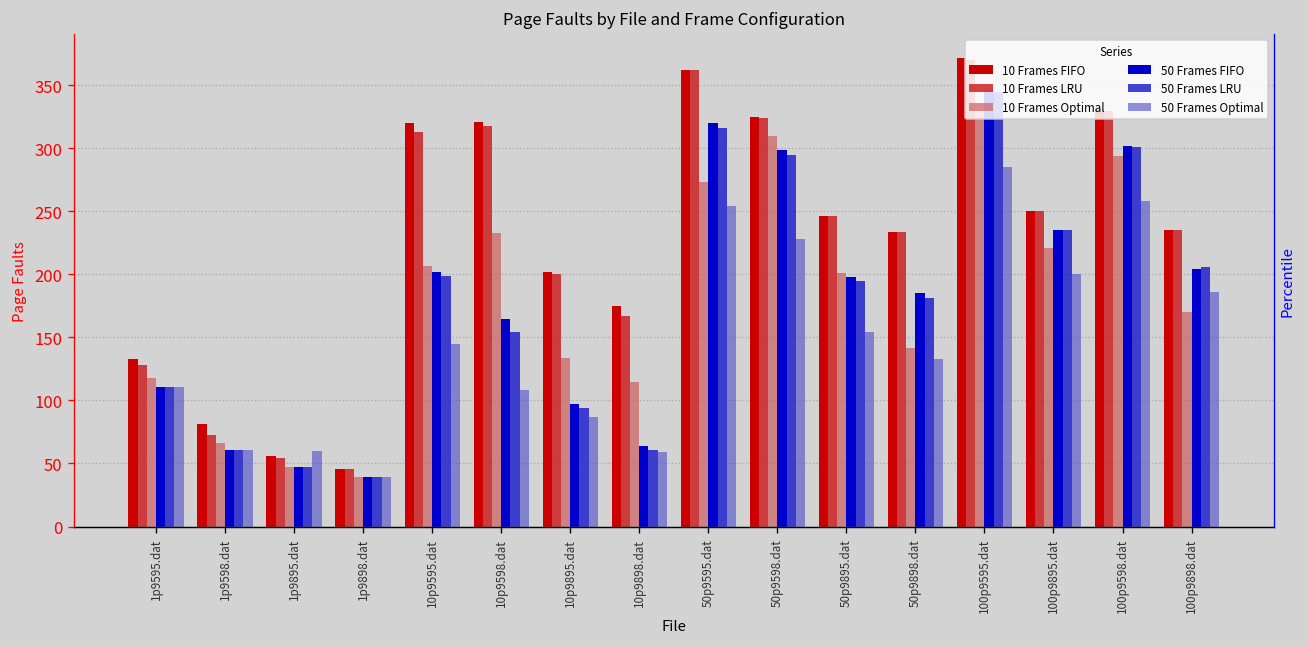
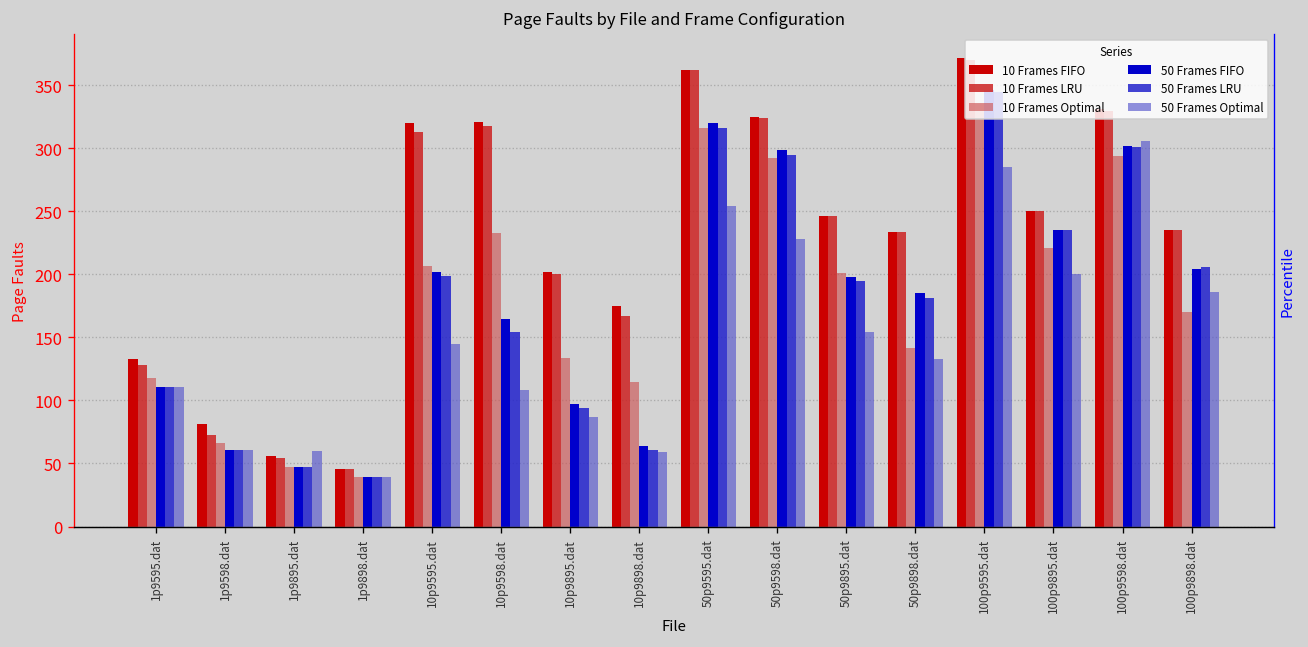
  {
    "10 Frames Optimal": {
      "1p9595.dat": 118,
      "1p9598.dat": 66,
      "1p9895.dat": 47,
      "1p9898.dat": 39,
      "10p9595.dat": 207,
      "10p9598.dat": 233,
      "10p9895.dat": 134,
      "10p9898.dat": 115,
-     "50p9595.dat": 273,
-     "50p9598.dat": 310,
+     "50p9595.dat": 316,
+     "50p9598.dat": 292,
      "50p9895.dat": 201,
      "50p9898.dat": 142,
      "100p9895.dat": 221,
      "100p9598.dat": 294,
      "100p9898.dat": 170
    },
    "50 Frames Optimal": {
      "1p9595.dat": 111,
      "1p9598.dat": 61,
      "1p9895.dat": 60,
      "1p9898.dat": 39,
      "10p9595.dat": 145,
      "10p9598.dat": 108,
      "10p9895.dat": 87,
      "10p9898.dat": 59,
      "50p9595.dat": 254,
      "50p9598.dat": 228,
      "50p9895.dat": 154,
      "50p9898.dat": 133,
      "100p9595.dat": 285,
      "100p9895.dat": 200,
-     "100p9598.dat": 258,
+     "100p9598.dat": 306,
      "100p9898.dat": 186
    }
  }
